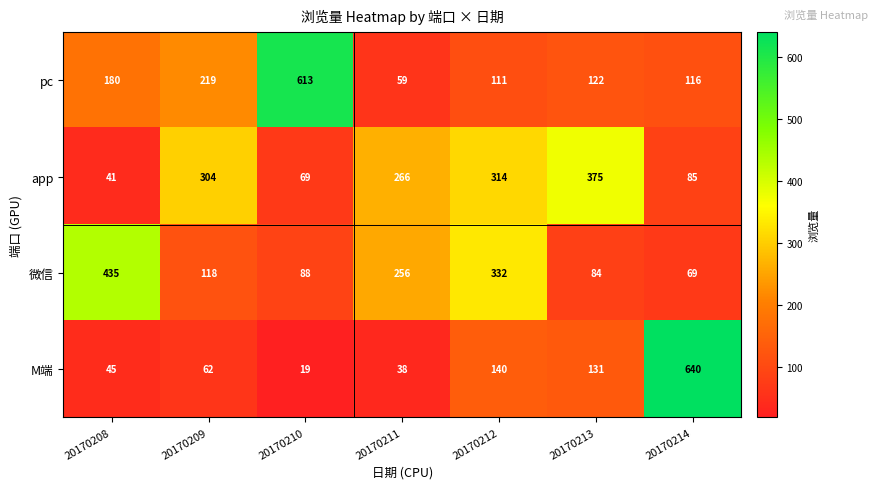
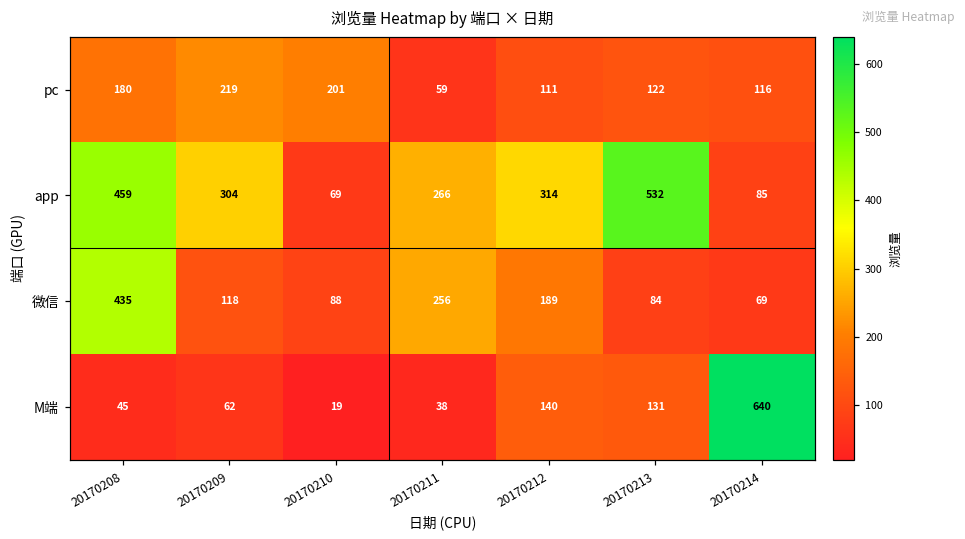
  {
    "pc": {
      "20170208": 180,
      "20170209": 219,
-     "20170210": 613,
+     "20170210": 201,
      "20170211": 59,
      "20170212": 111,
      "20170213": 122,
      "20170214": 116
    },
    "app": {
-     "20170208": 41,
+     "20170208": 459,
      "20170209": 304,
      "20170210": 69,
      "20170211": 266,
      "20170212": 314,
-     "20170213": 375,
+     "20170213": 532,
      "20170214": 85
    },
    "微信": {
      "20170208": 435,
      "20170209": 118,
      "20170210": 88,
      "20170211": 256,
-     "20170212": 332,
+     "20170212": 189,
      "20170213": 84,
      "20170214": 69
    },
    "M端": {
      "20170208": 45,
      "20170209": 62,
      "20170210": 19,
      "20170211": 38,
      "20170212": 140,
      "20170213": 131,
      "20170214": 640
    }
  }
